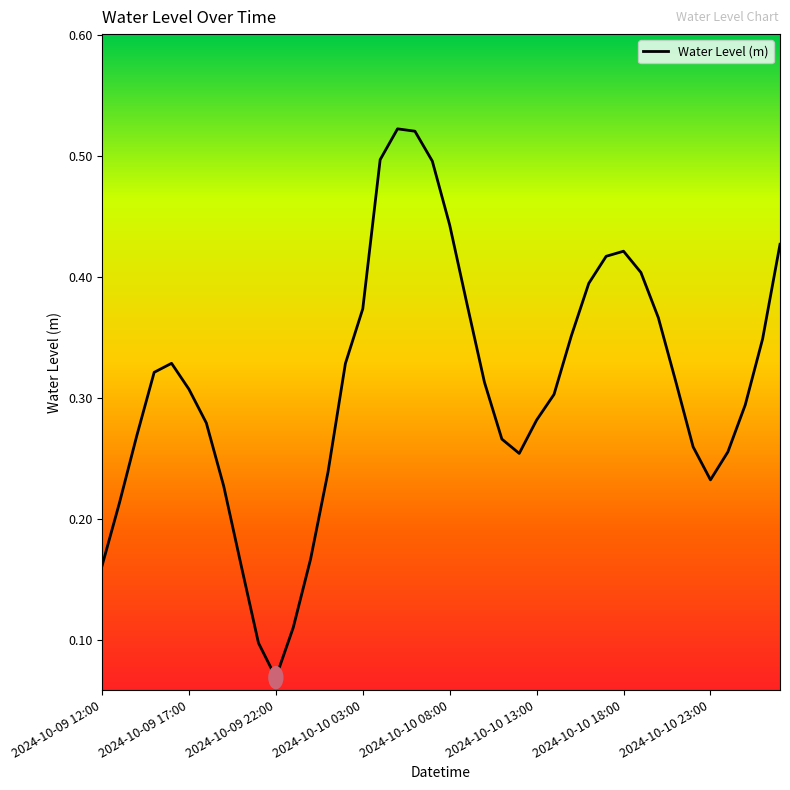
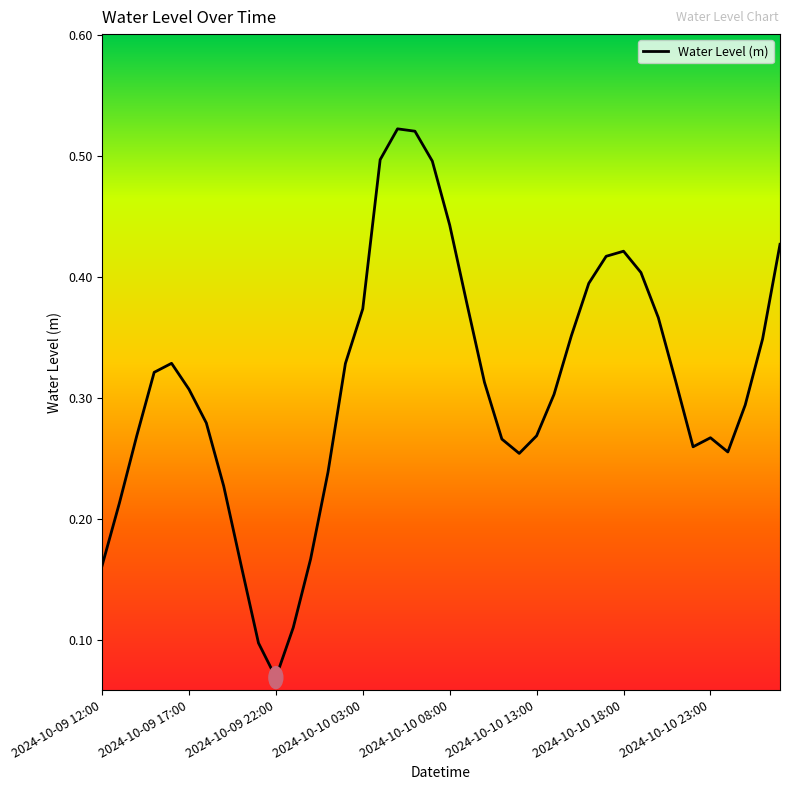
  {
    "2024-10-09 12:00": 0.161,
    "2024-10-09 17:00": 0.307,
    "2024-10-10 03:00": 0.374,
    "2024-10-10 08:00": 0.443,
-   "2024-10-10 13:00": 0.282,
+   "2024-10-10 13:00": 0.269,
    "2024-10-10 18:00": 0.421,
-   "2024-10-10 23:00": 0.232
+   "2024-10-10 23:00": 0.267
  }
